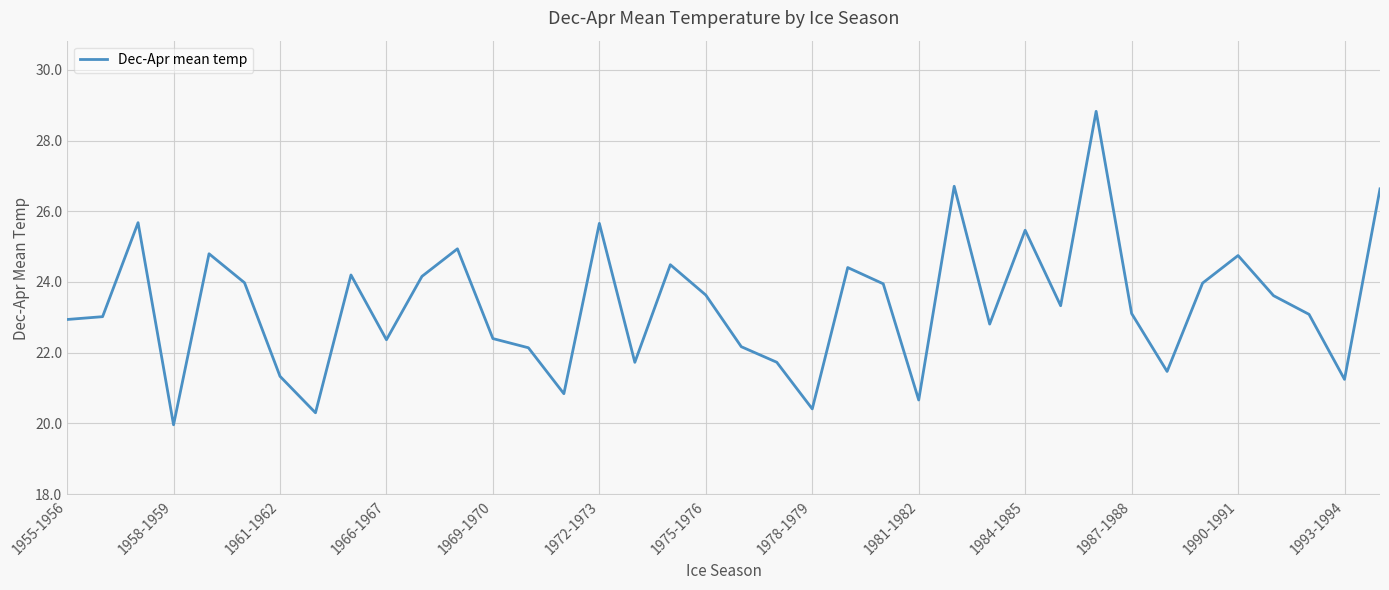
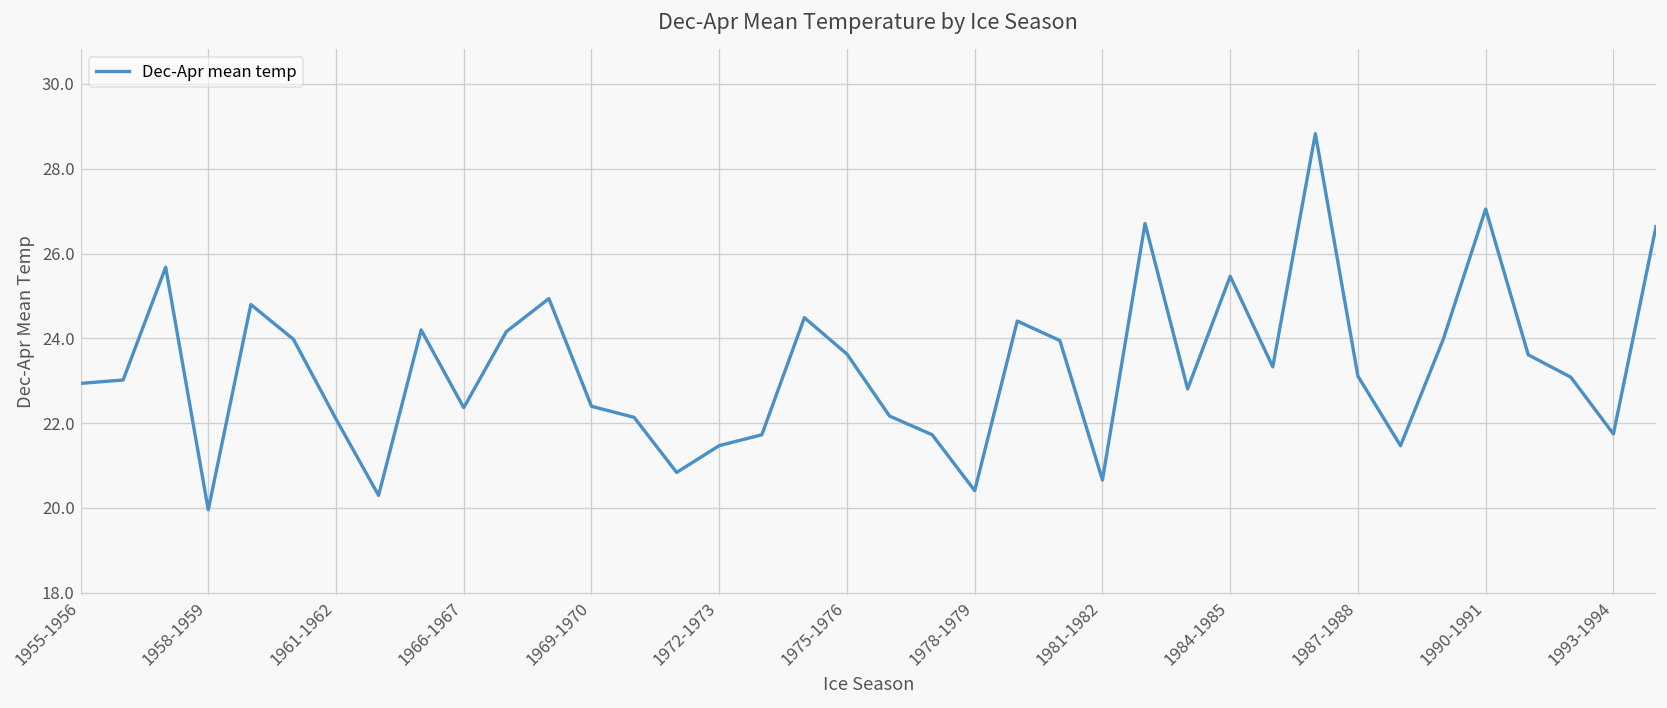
  {
    "1955-1956": 22.9,
    "1958-1959": 20.0,
-   "1961-1962": 21.3,
+   "1961-1962": 22.1,
    "1966-1967": 22.4,
    "1969-1970": 22.4,
-   "1972-1973": 25.7,
+   "1972-1973": 21.5,
    "1975-1976": 23.6,
    "1978-1979": 20.4,
    "1981-1982": 20.7,
    "1984-1985": 25.5,
    "1987-1988": 23.1,
-   "1990-1991": 24.7,
-   "1993-1994": 21.2
+   "1990-1991": 27.0,
+   "1993-1994": 21.7
  }
